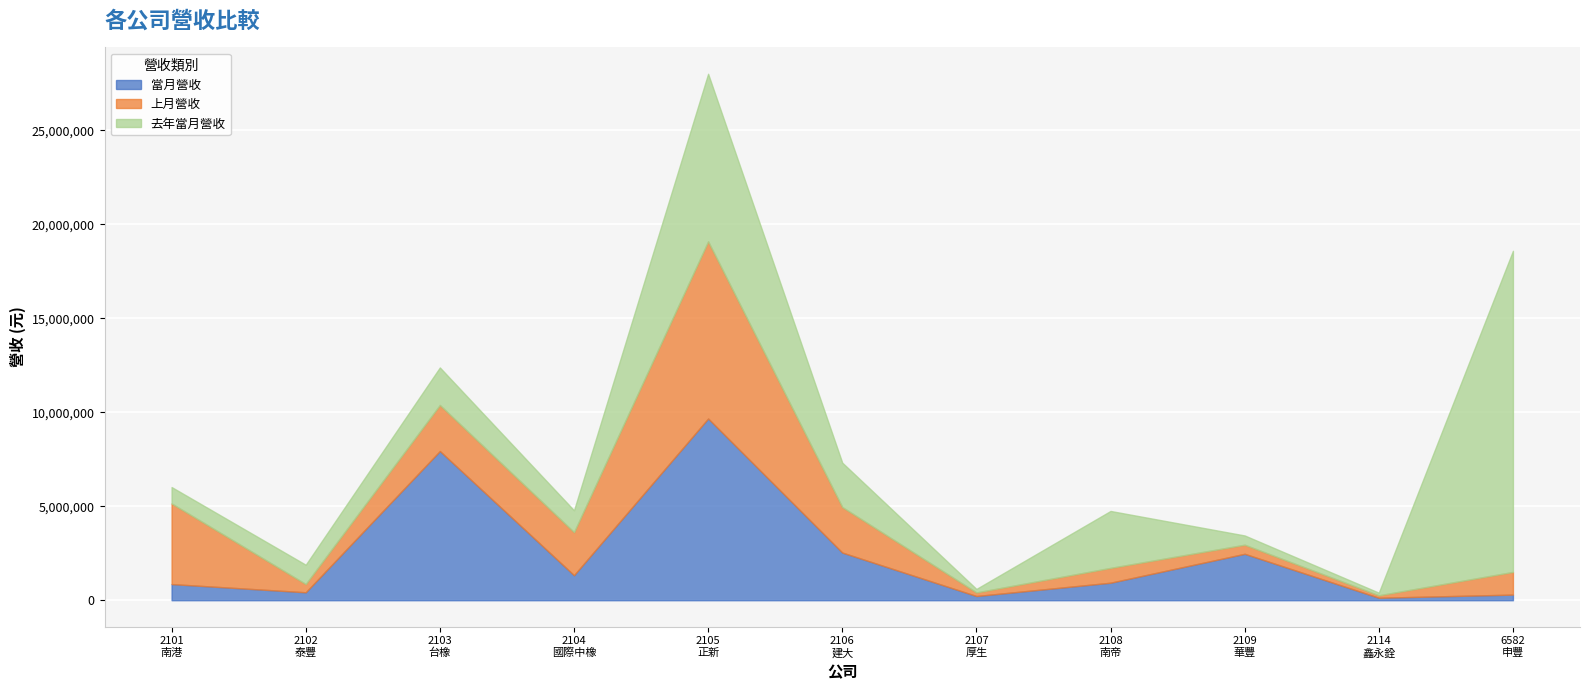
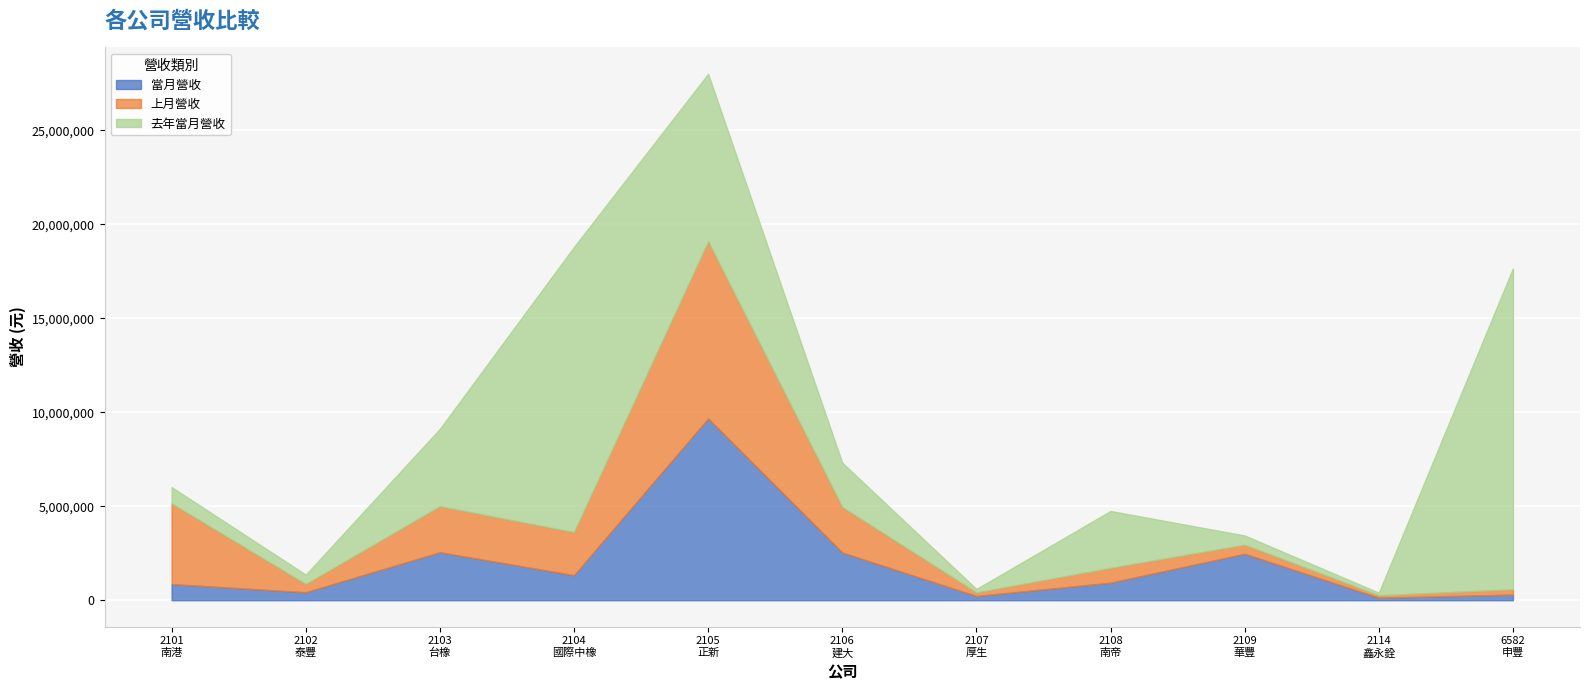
  {
    "當月營收": {
      "2101 南港": "900,000",
      "2102 泰豐": "400,000",
-     "2103 台橡": "7,900,000",
+     "2103 台橡": "2,600,000",
      "2104 國際中橡": "1,300,000",
      "2105 正新": "9,700,000",
      "2106 建大": "2,500,000",
      "2107 厚生": "200,000",
      "2108 南帝": "900,000",
      "2109 華豐": "2,500,000",
      "6582 申豐": "300,000"
    },
    "上月營收": {
      "2101 南港": "4,300,000",
      "2102 泰豐": "400,000",
      "2103 台橡": "2,400,000",
      "2104 國際中橡": "2,300,000",
      "2105 正新": "9,400,000",
      "2106 建大": "2,400,000",
      "2107 厚生": "200,000",
      "2108 南帝": "800,000",
      "2109 華豐": "500,000",
-     "6582 申豐": "1,200,000"
+     "6582 申豐": "300,000"
    },
    "去年當月營收": {
      "2101 南港": "900,000",
-     "2102 泰豐": "1,000,000",
-     "2103 台橡": "2,000,000",
-     "2104 國際中橡": "1,200,000",
+     "2102 泰豐": "500,000",
+     "2103 台橡": "4,100,000",
+     "2104 國際中橡": "15,200,000",
      "2105 正新": "8,900,000",
      "2106 建大": "2,400,000",
      "2107 厚生": "200,000",
      "2108 南帝": "3,000,000",
      "2109 華豐": "500,000",
      "2114 鑫永銓": "100,000",
      "6582 申豐": "17,100,000"
    }
  }
